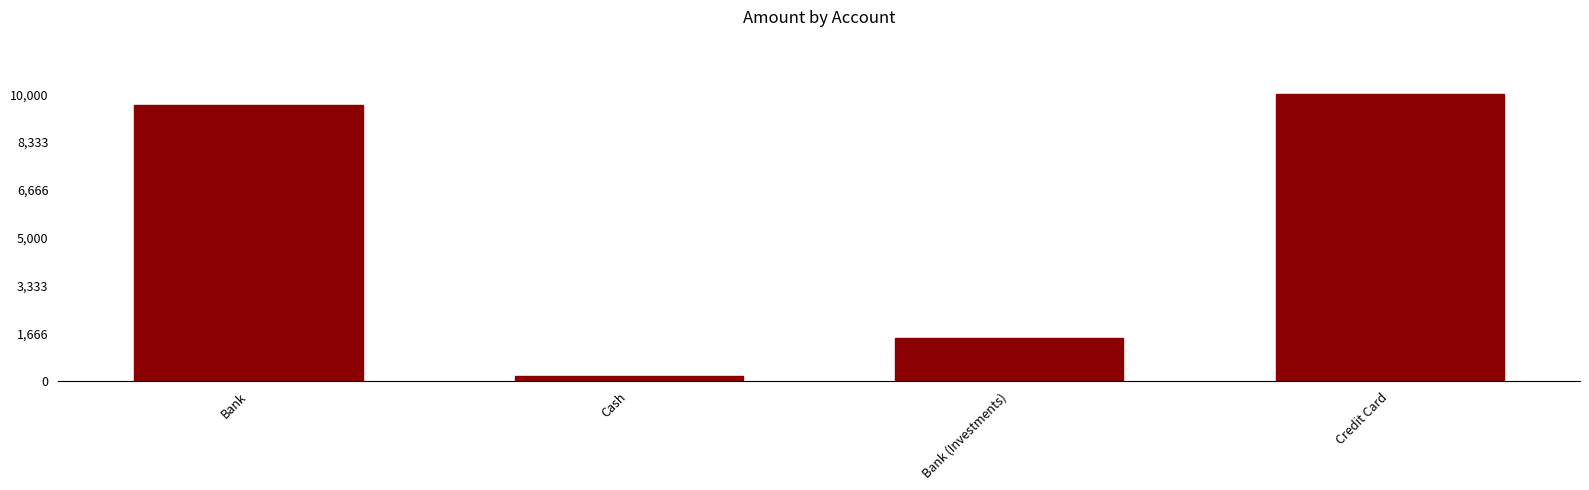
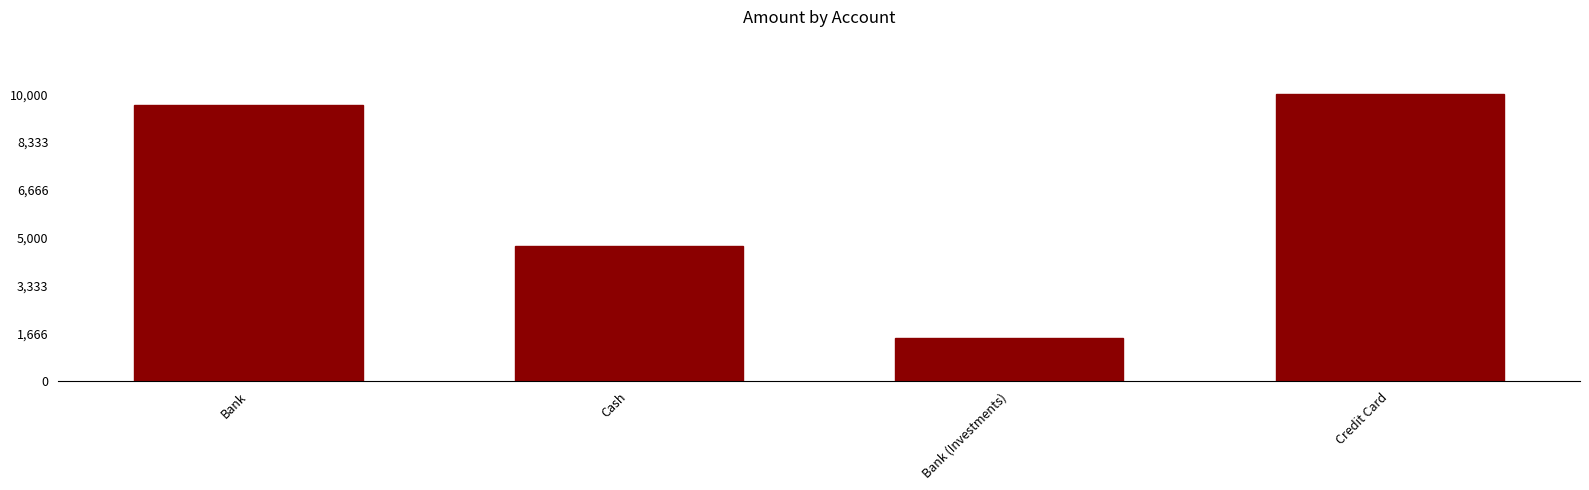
  {
    "Bank": "9,600",
-   "Cash": "200",
+   "Cash": "4,700",
    "Bank (Investments)": "1,500",
    "Credit Card": "10,000"
  }
